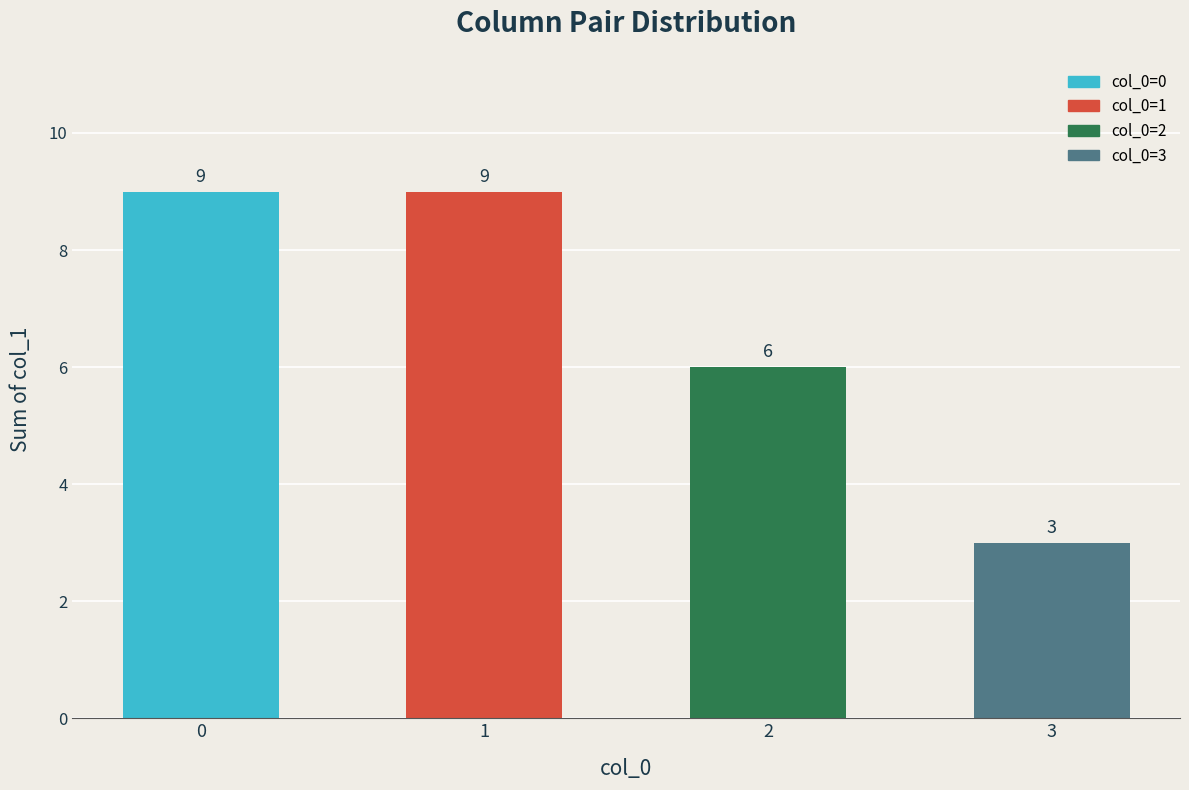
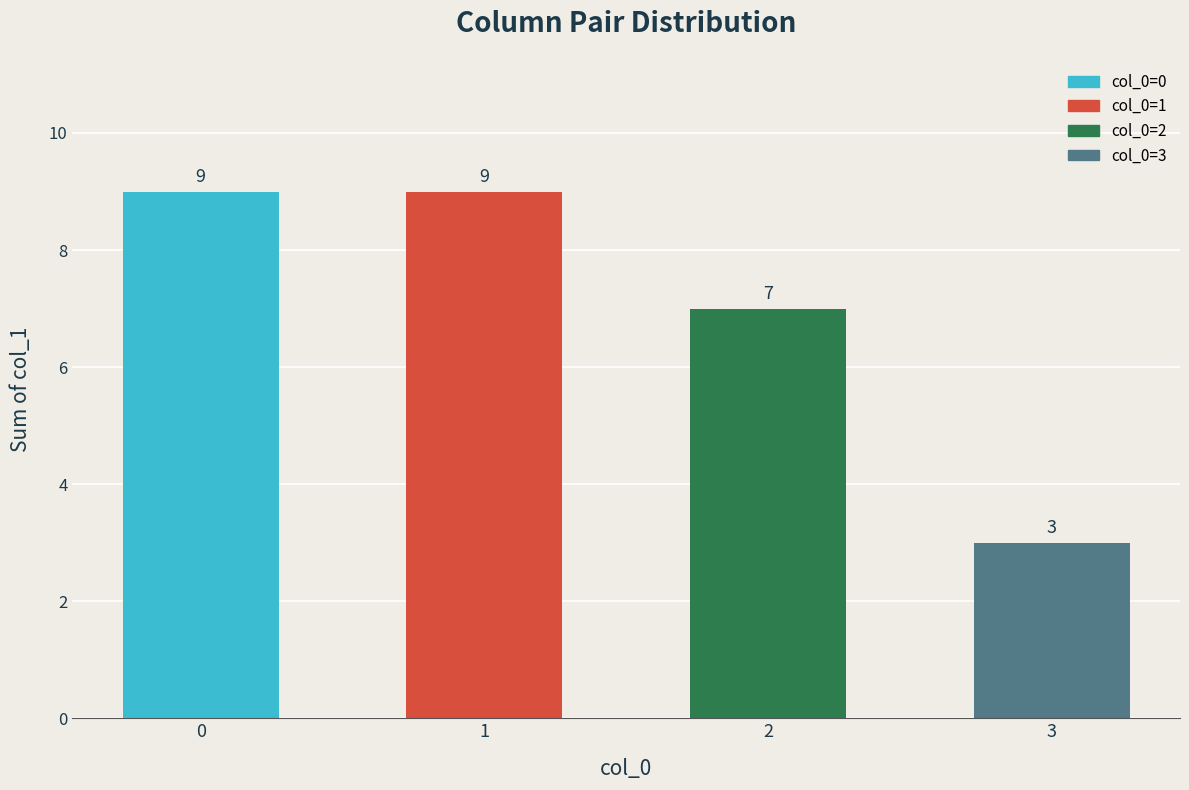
  {
    "0": 9,
    "1": 9,
-   "2": 6,
+   "2": 7,
    "3": 3
  }
